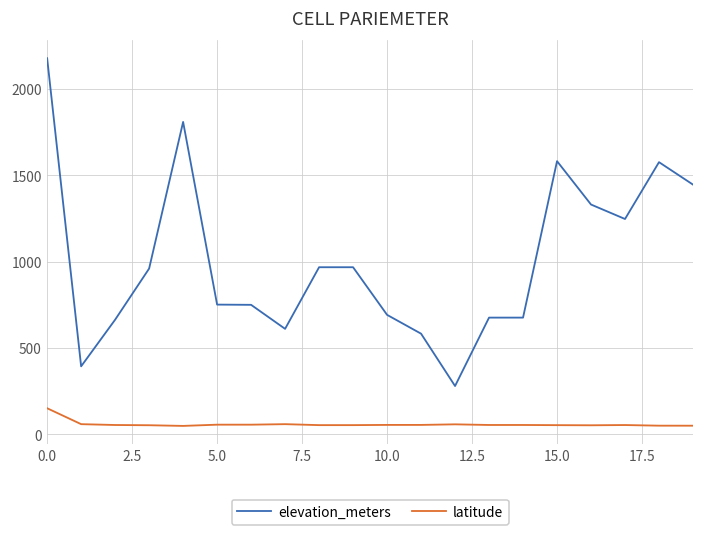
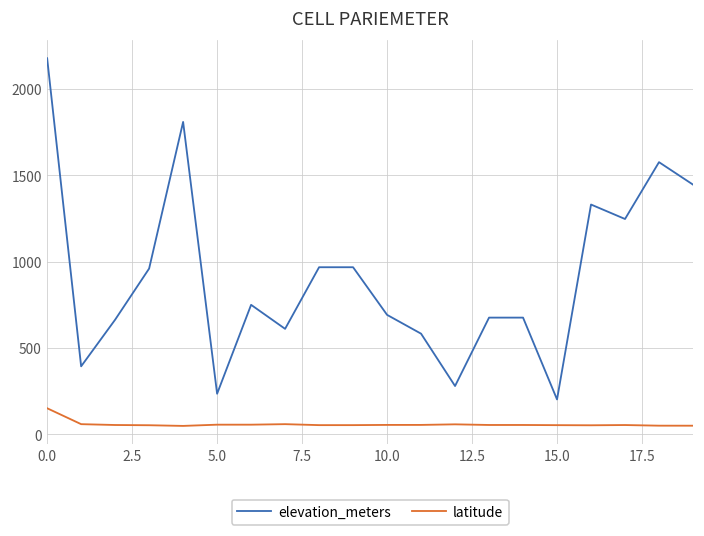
  {
    "elevation_meters": {
      "0.0": 2180,
-     "5.0": 750,
+     "5.0": 240,
      "10.0": 690,
-     "15.0": 1580
+     "15.0": 200
    },
    "latitude": {
      "0.0": 150,
      "5.0": 60,
      "10.0": 50,
      "15.0": 50
    }
  }
